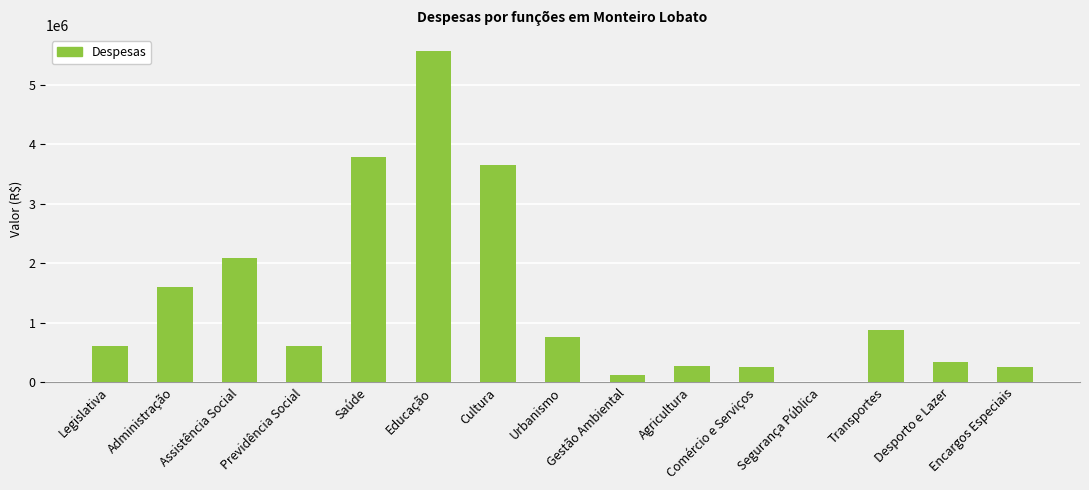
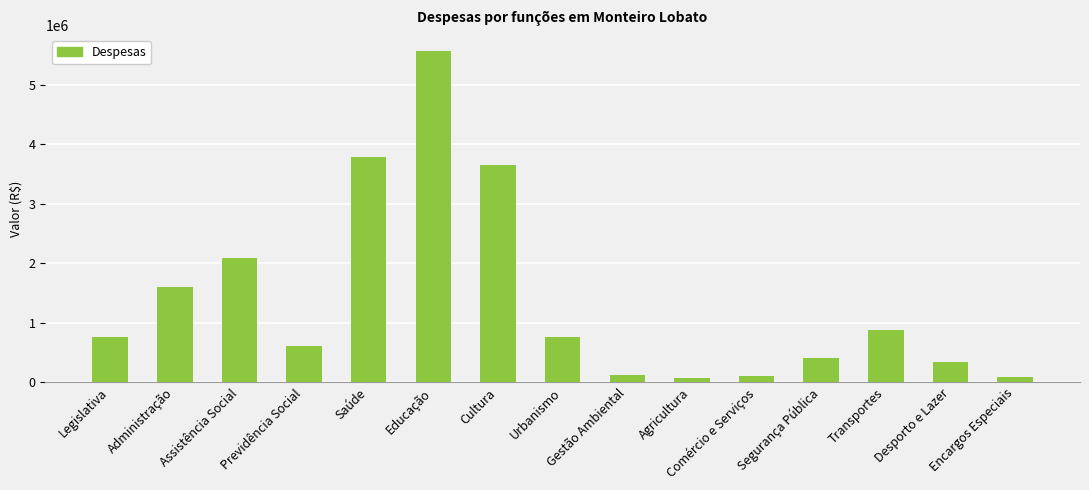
  {
-   "Legislativa": 600000,
+   "Legislativa": 800000,
    "Administração": 1600000,
    "Assistência Social": 2100000,
    "Previdência Social": 600000,
    "Saúde": 3800000,
    "Educação": 5600000,
    "Cultura": 3600000,
    "Urbanismo": 800000,
    "Gestão Ambiental": 100000,
-   "Agricultura": 300000,
-   "Comércio e Serviços": 300000,
-   "Segurança Pública": 0,
+   "Agricultura": 100000,
+   "Comércio e Serviços": 100000,
+   "Segurança Pública": 400000,
    "Transportes": 900000,
    "Desporto e Lazer": 300000,
-   "Encargos Especiais": 300000
+   "Encargos Especiais": 100000
  }
